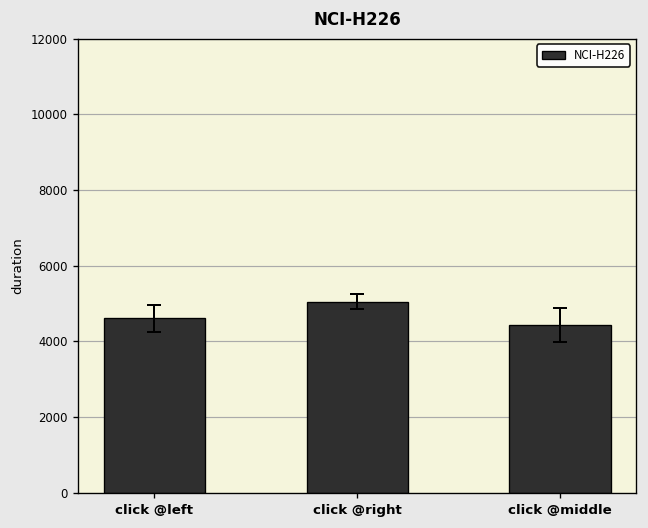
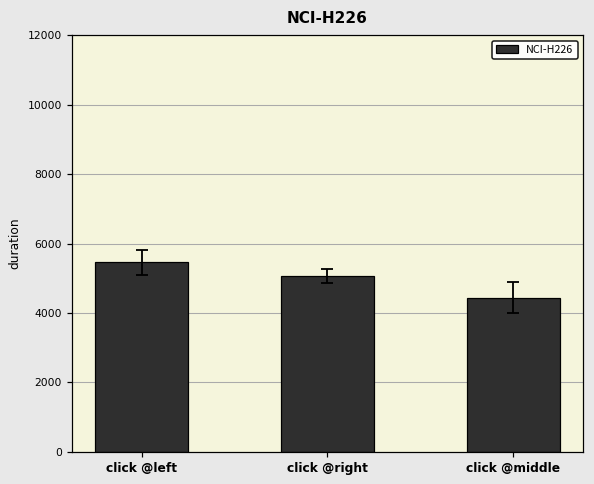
  {
    "NCI-H226": {
-     "click @left": 4600,
+     "click @left": 5500,
      "click @right": 5100,
      "click @middle": 4400
    }
  }
